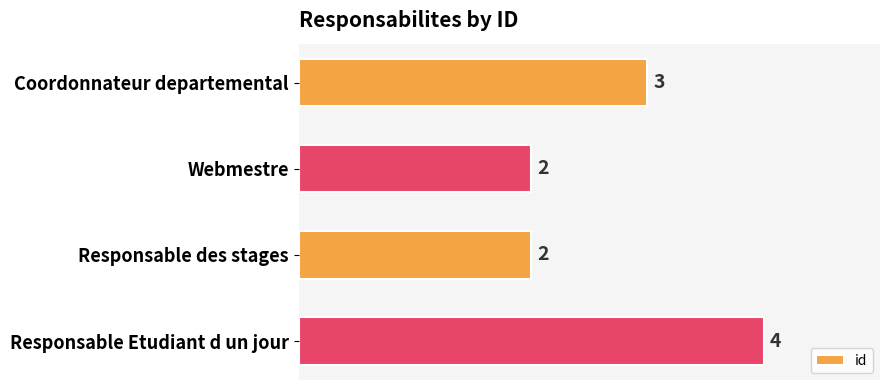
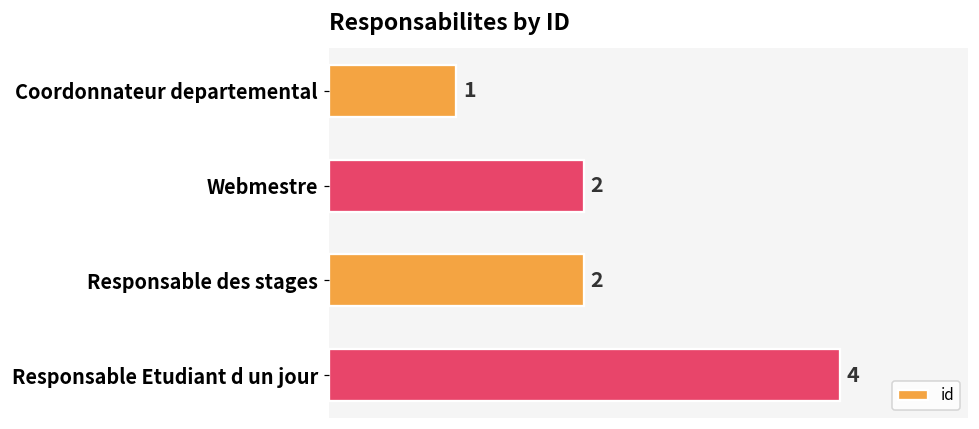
  {
-   "Coordonnateur departemental": 3,
+   "Coordonnateur departemental": 1,
    "Webmestre": 2,
    "Responsable des stages": 2,
    "Responsable Etudiant d un jour": 4
  }
